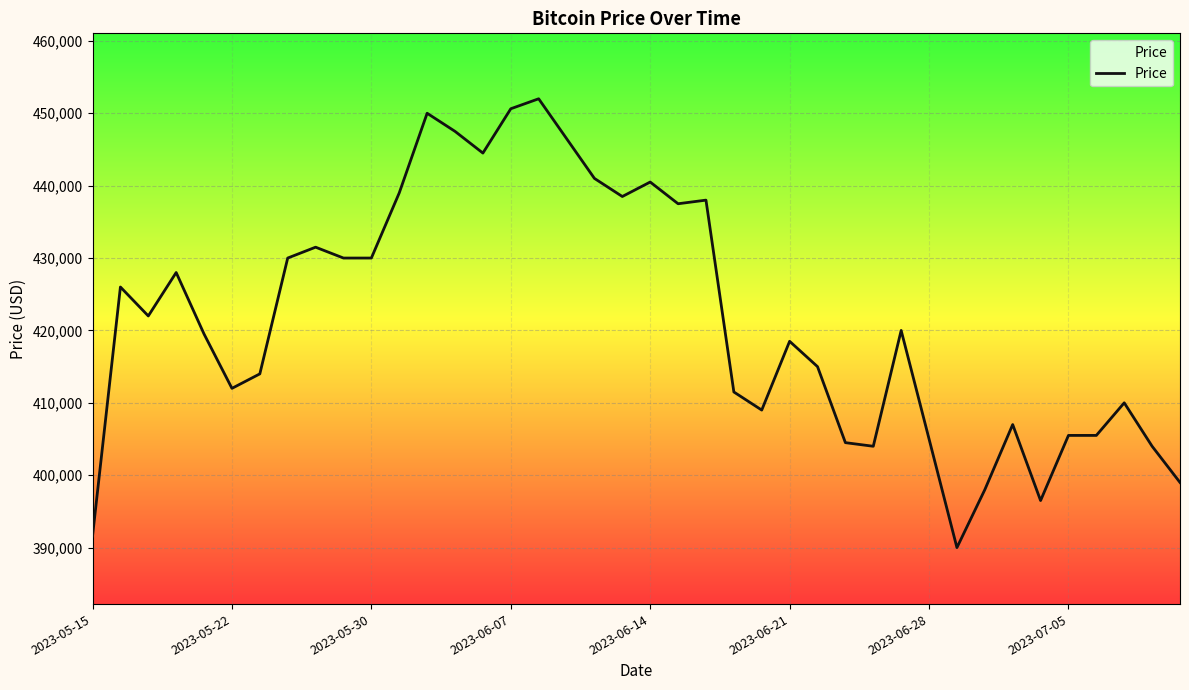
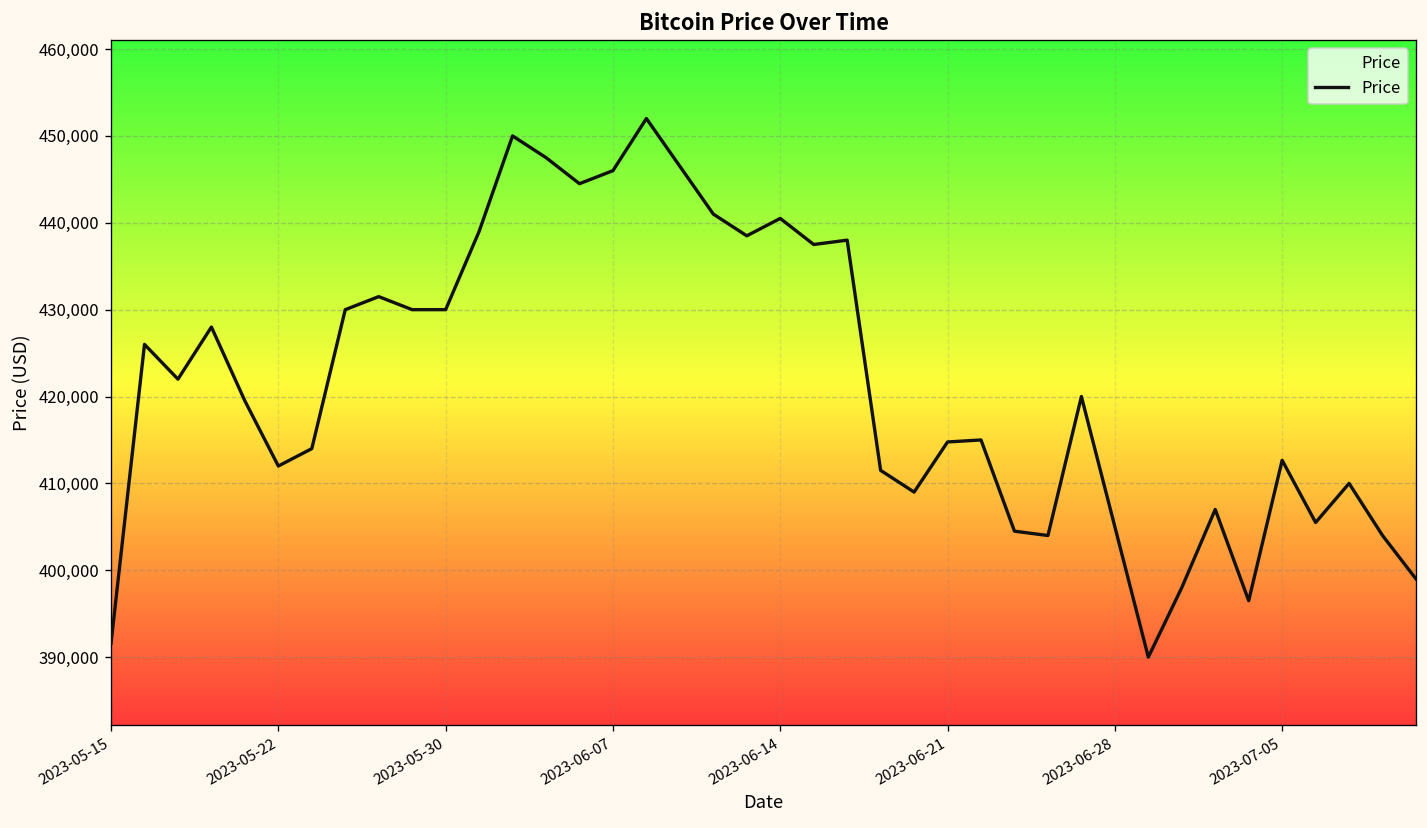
  {
    "2023-05-15": "392,000",
    "2023-05-22": "412,000",
    "2023-05-30": "430,000",
-   "2023-06-07": "451,000",
+   "2023-06-07": "446,000",
    "2023-06-14": "441,000",
-   "2023-06-21": "419,000",
+   "2023-06-21": "415,000",
    "2023-06-28": "405,000",
-   "2023-07-05": "406,000"
+   "2023-07-05": "413,000"
  }
